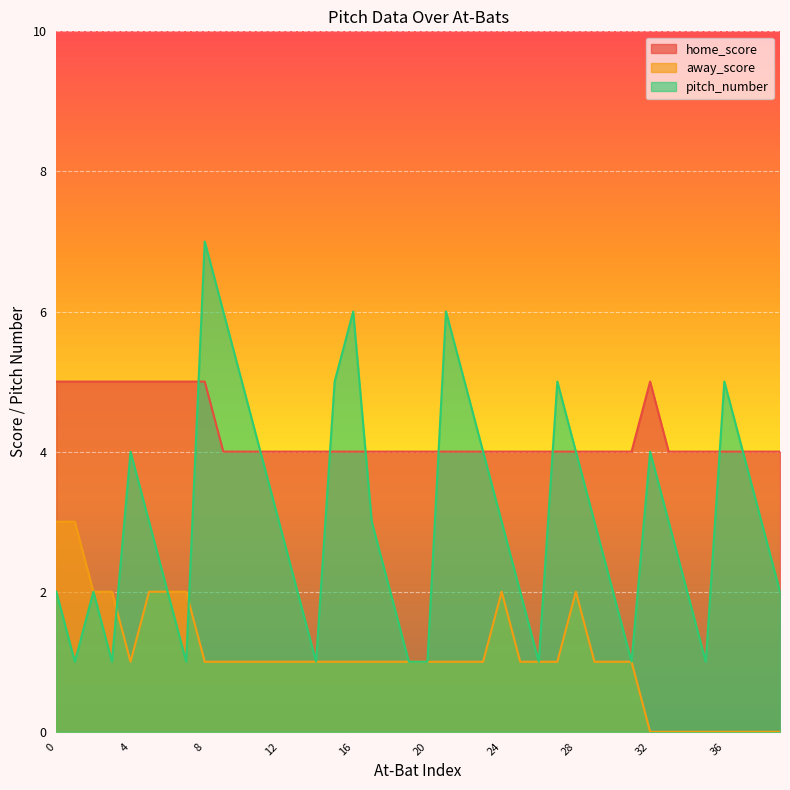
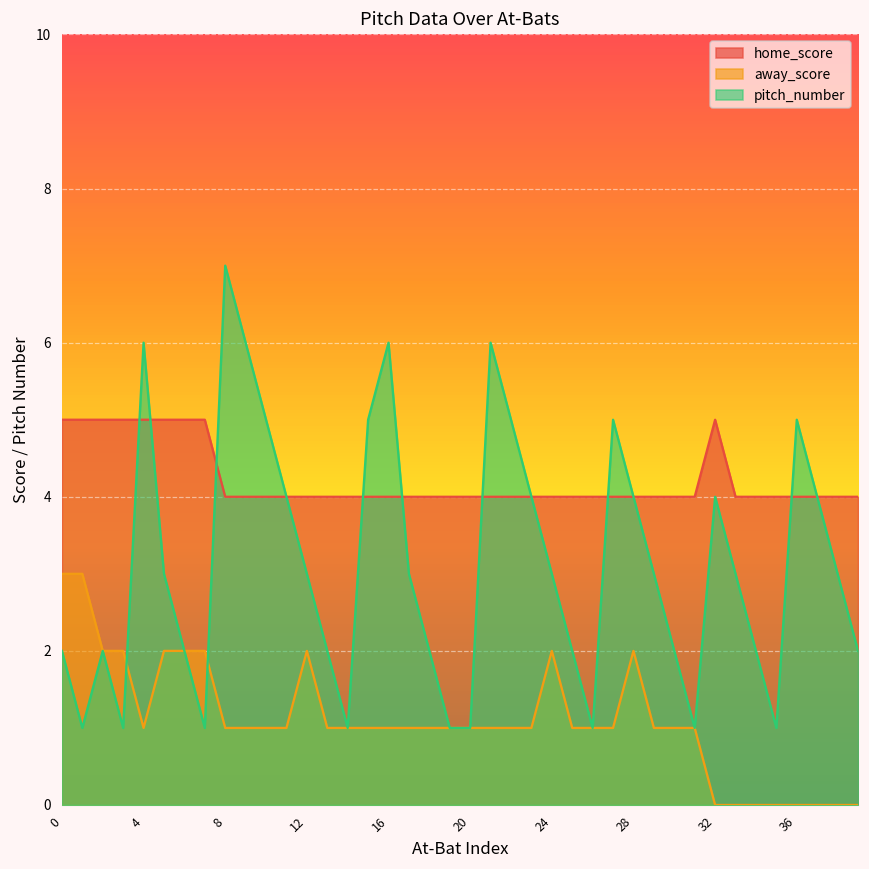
  {
    "home_score": {
      "0": 5,
      "4": 5,
-     "8": 5,
+     "8": 4,
      "12": 4,
      "16": 4,
      "20": 4,
      "24": 4,
      "32": 5,
      "36": 4
    },
    "away_score": {
      "0": 3,
      "4": 1,
      "8": 1,
-     "12": 1,
+     "12": 2,
      "16": 1,
      "24": 2,
      "28": 2,
      "32": 0,
      "36": 0
    },
    "pitch_number": {
      "0": 2,
-     "4": 4,
+     "4": 6,
      "8": 7,
      "12": 3,
      "16": 6,
      "24": 3,
      "32": 4,
      "36": 5
    }
  }
